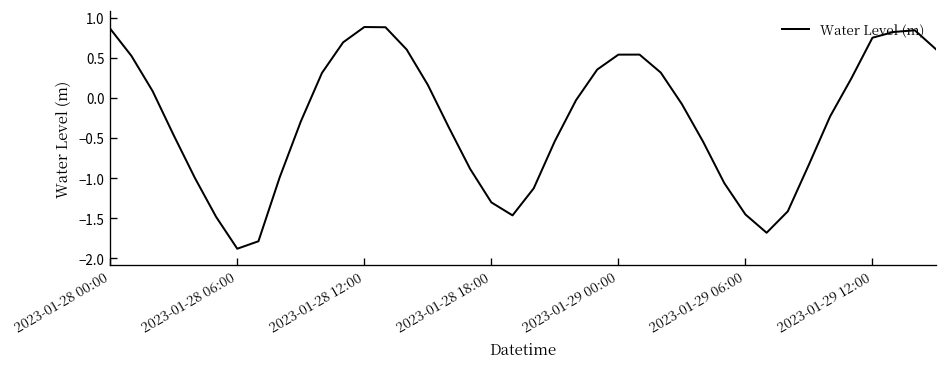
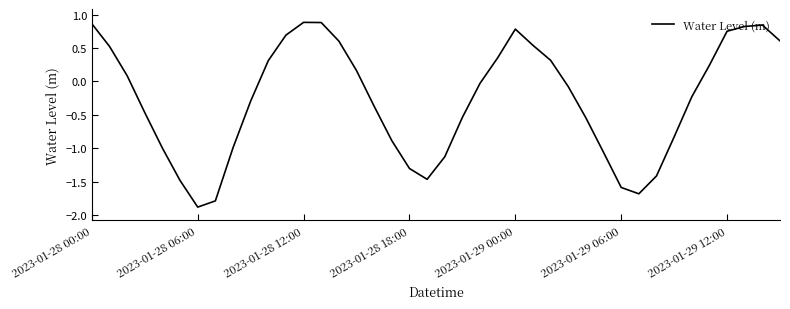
  {
    "2023-01-28 00:00": 0.9,
    "2023-01-28 06:00": -1.9,
    "2023-01-28 12:00": 0.9,
    "2023-01-28 18:00": -1.3,
-   "2023-01-29 00:00": 0.5,
-   "2023-01-29 06:00": -1.5,
+   "2023-01-29 00:00": 0.8,
+   "2023-01-29 06:00": -1.6,
    "2023-01-29 12:00": 0.8
  }
